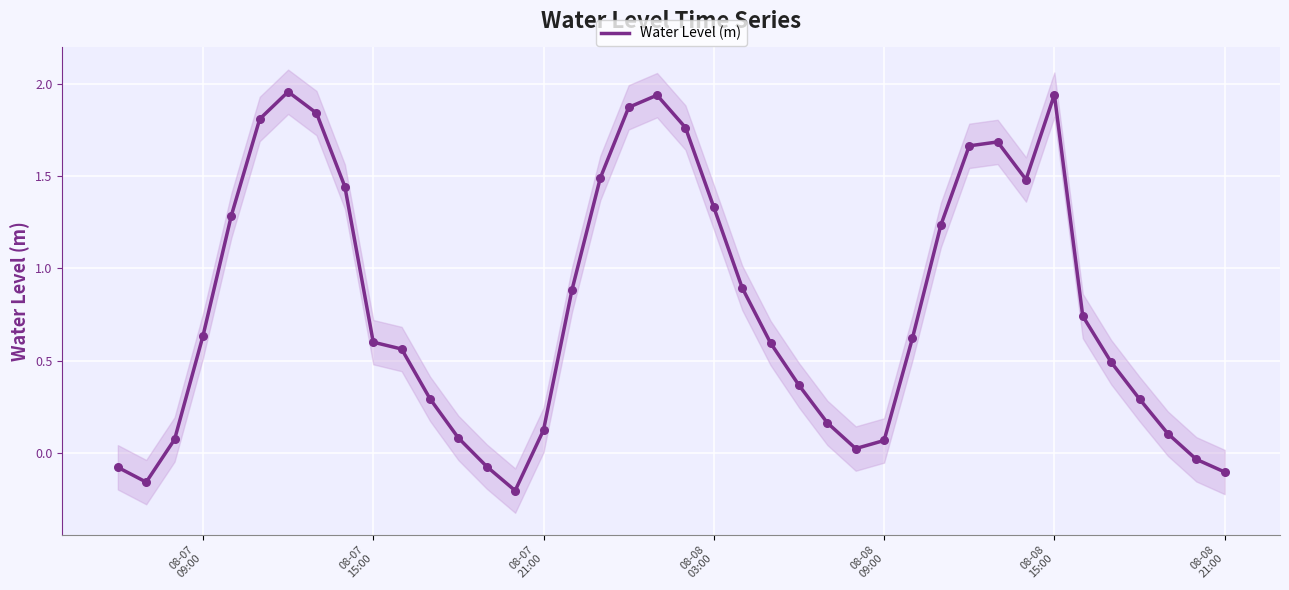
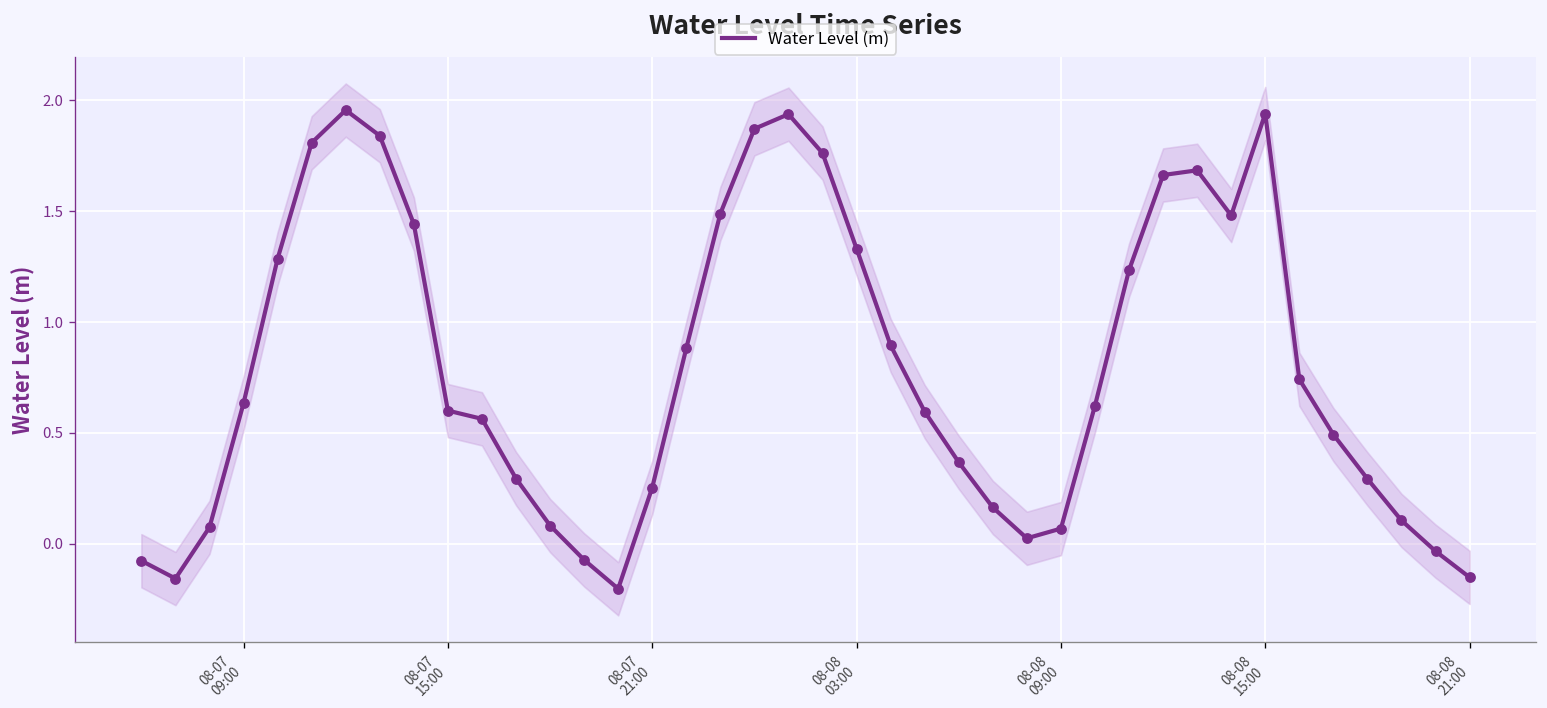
  {
    "Water Level (m)": {
      "08-07 09:00": 0.63,
      "08-07 15:00": 0.60,
-     "08-07 21:00": 0.12,
+     "08-07 21:00": 0.25,
      "08-08 03:00": 1.33,
      "08-08 09:00": 0.07,
      "08-08 15:00": 1.94,
-     "08-08 21:00": -0.10
+     "08-08 21:00": -0.15
    }
  }
